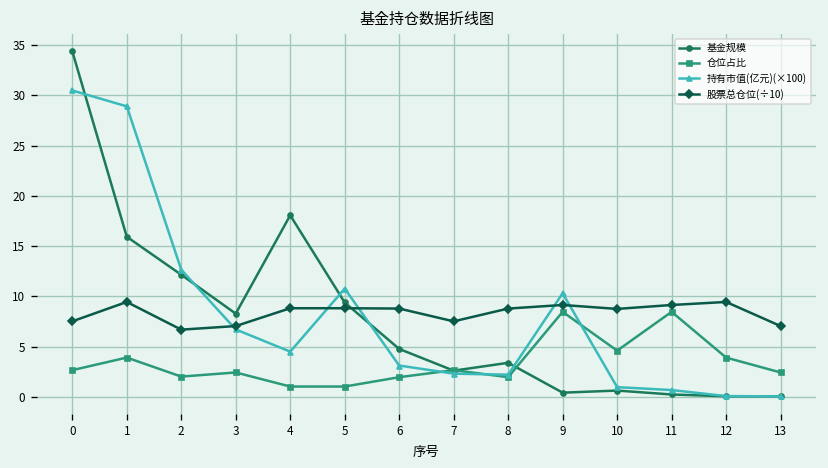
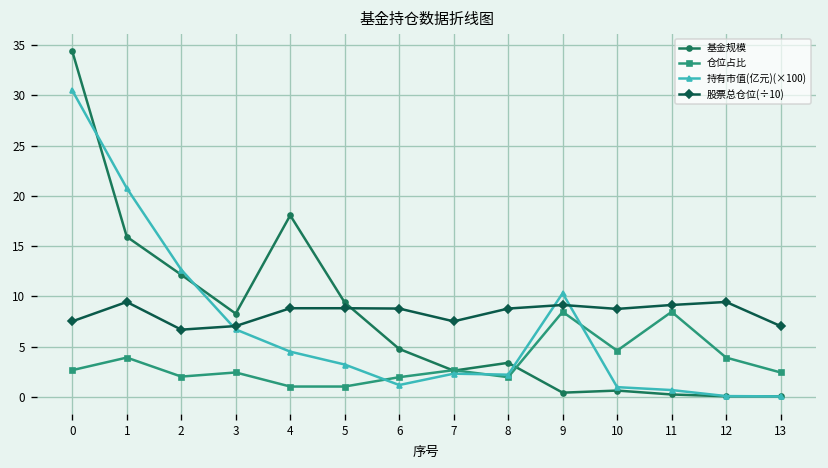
  {
    "持有市值(亿元)(×100)": {
      "0": 30,
-     "1": 29,
+     "1": 21,
      "2": 13,
      "3": 7,
      "4": 5,
-     "5": 11,
-     "6": 3,
+     "5": 3,
+     "6": 1,
      "9": 10,
      "10": 1,
      "11": 1
    }
  }
